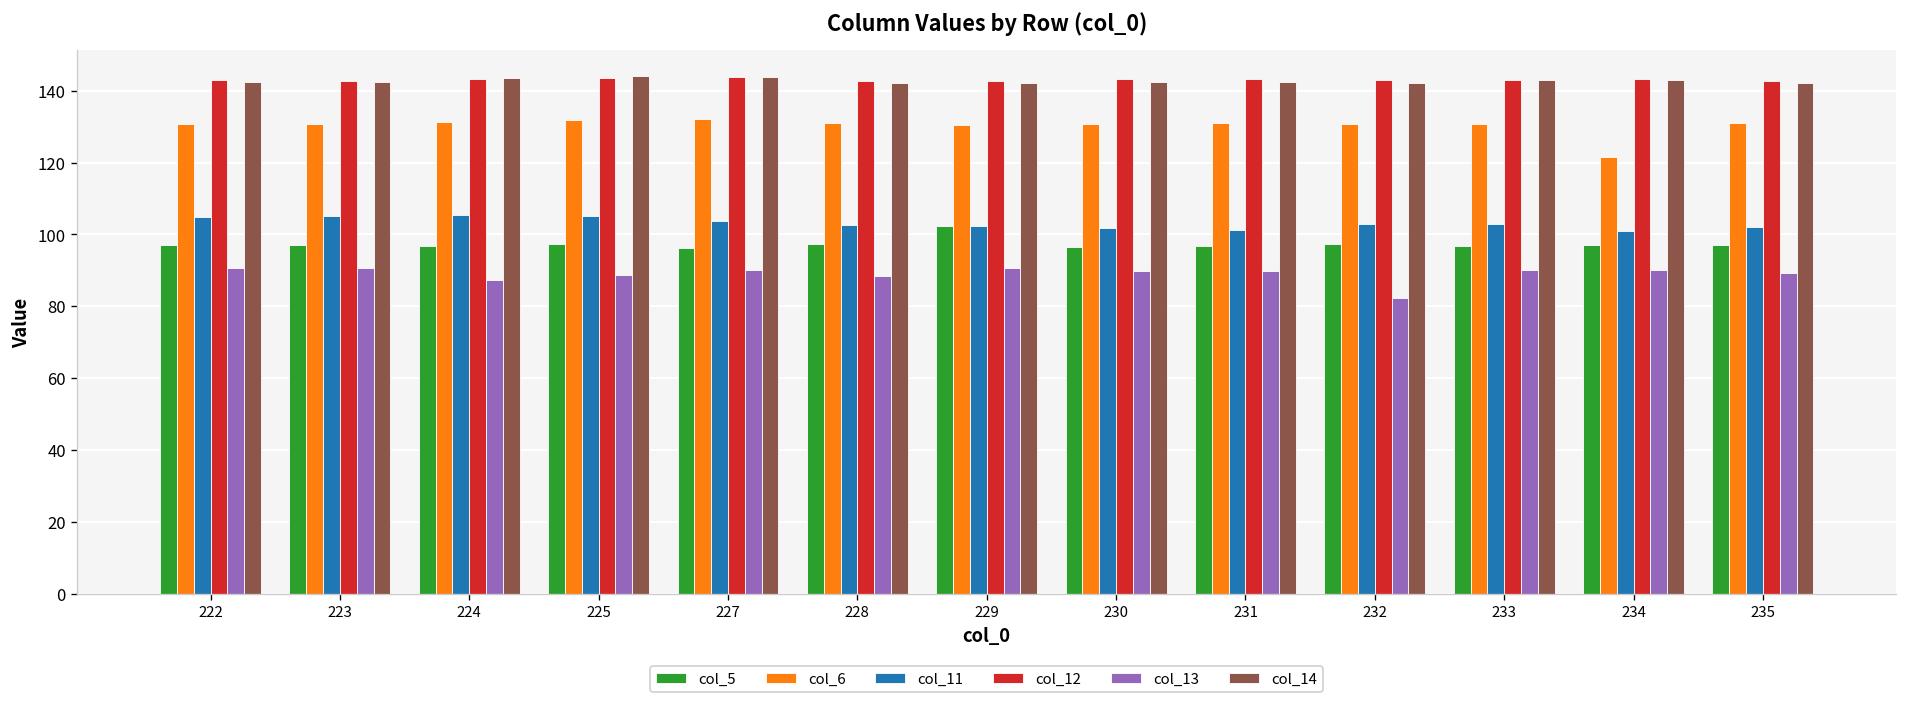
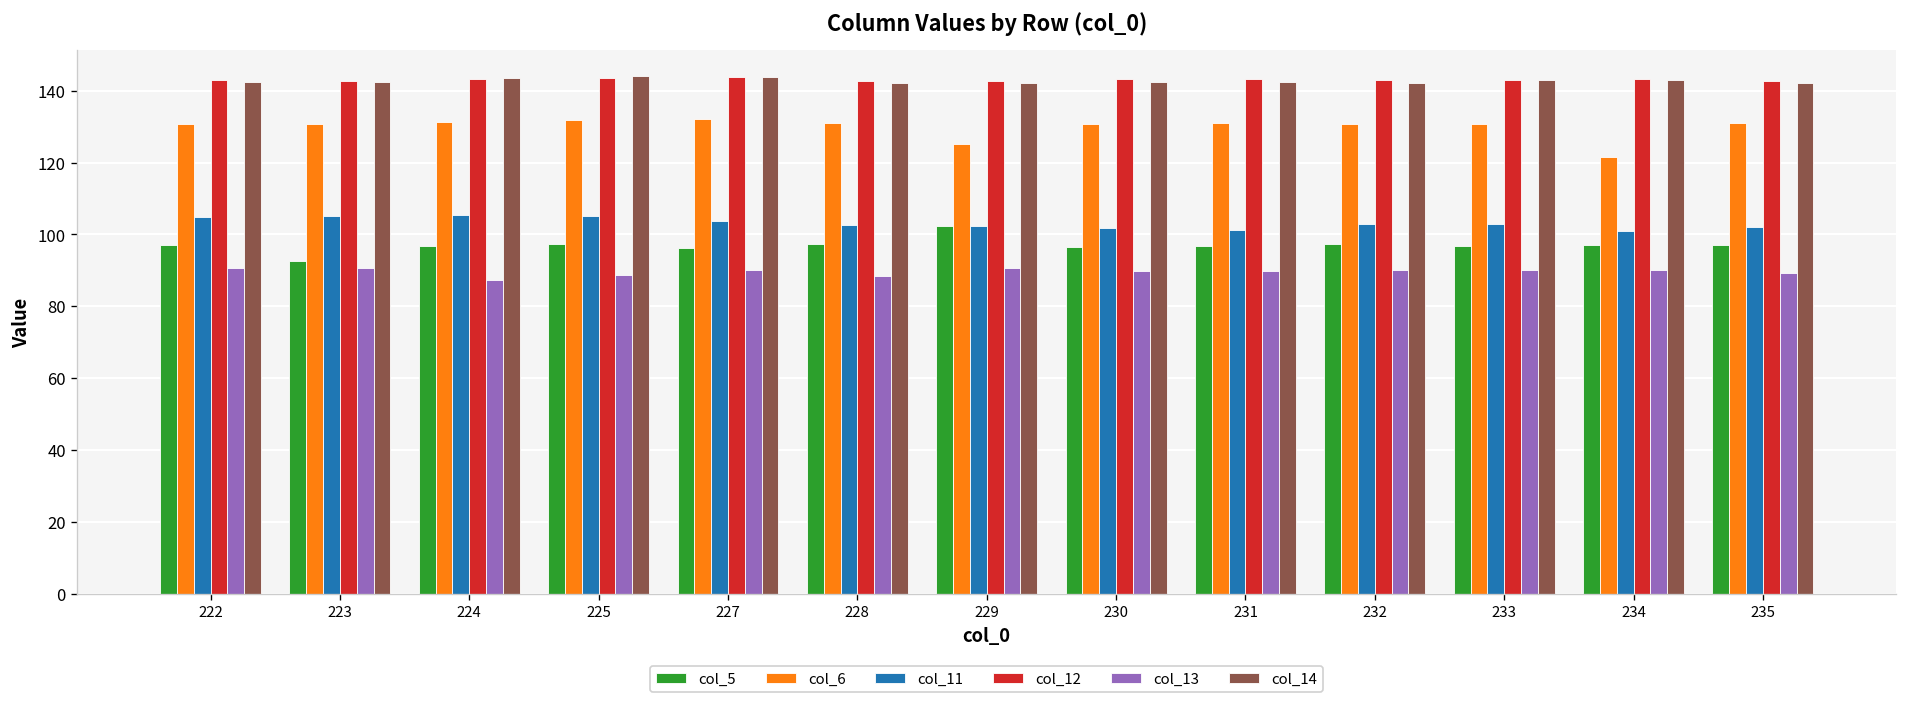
  {
    "col_5": {
      "222": 97,
-     "223": 97,
+     "223": 93,
      "224": 97,
      "225": 97,
      "227": 96,
      "228": 97,
      "229": 102,
      "230": 97,
      "231": 97,
      "232": 97,
      "233": 97,
      "234": 97,
      "235": 97
    },
    "col_6": {
      "222": 131,
      "223": 131,
      "224": 131,
      "225": 132,
      "227": 132,
      "228": 131,
-     "229": 130,
+     "229": 125,
      "230": 131,
      "231": 131,
      "232": 131,
      "233": 131,
      "234": 122,
      "235": 131
    },
    "col_11": {
      "222": 105,
      "223": 105,
      "224": 105,
      "225": 105,
      "227": 104,
      "228": 103,
      "229": 102,
      "230": 102,
      "231": 101,
      "232": 103,
      "233": 103,
      "234": 101,
      "235": 102
    },
    "col_12": {
      "222": 143,
      "223": 143,
      "224": 143,
      "225": 144,
      "227": 144,
      "228": 143,
      "229": 143,
      "230": 143,
      "231": 143,
      "232": 143,
      "233": 143,
      "234": 143,
      "235": 143
    },
    "col_13": {
      "222": 91,
      "223": 91,
      "224": 87,
      "225": 89,
      "227": 90,
      "228": 88,
      "229": 91,
      "230": 90,
      "231": 90,
-     "232": 82,
+     "232": 90,
      "233": 90,
      "234": 90,
      "235": 89
    },
    "col_14": {
      "222": 142,
      "223": 142,
      "224": 144,
      "225": 144,
      "227": 144,
      "228": 142,
      "229": 142,
      "230": 142,
      "231": 143,
      "232": 142,
      "233": 143,
      "234": 143,
      "235": 142
    }
  }
